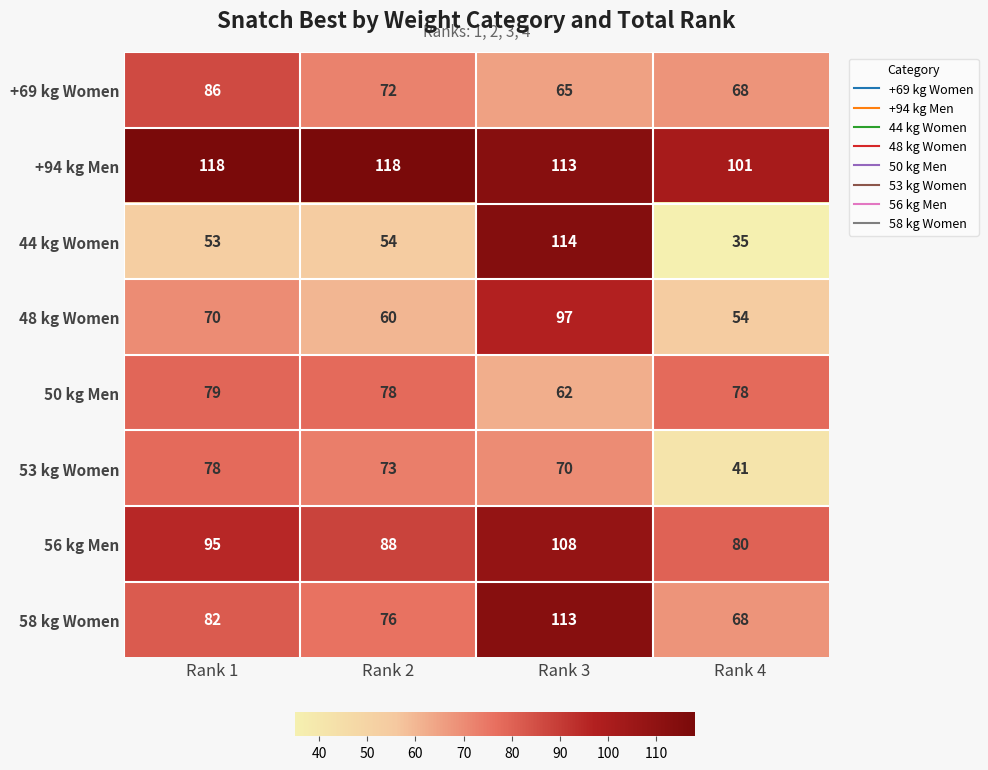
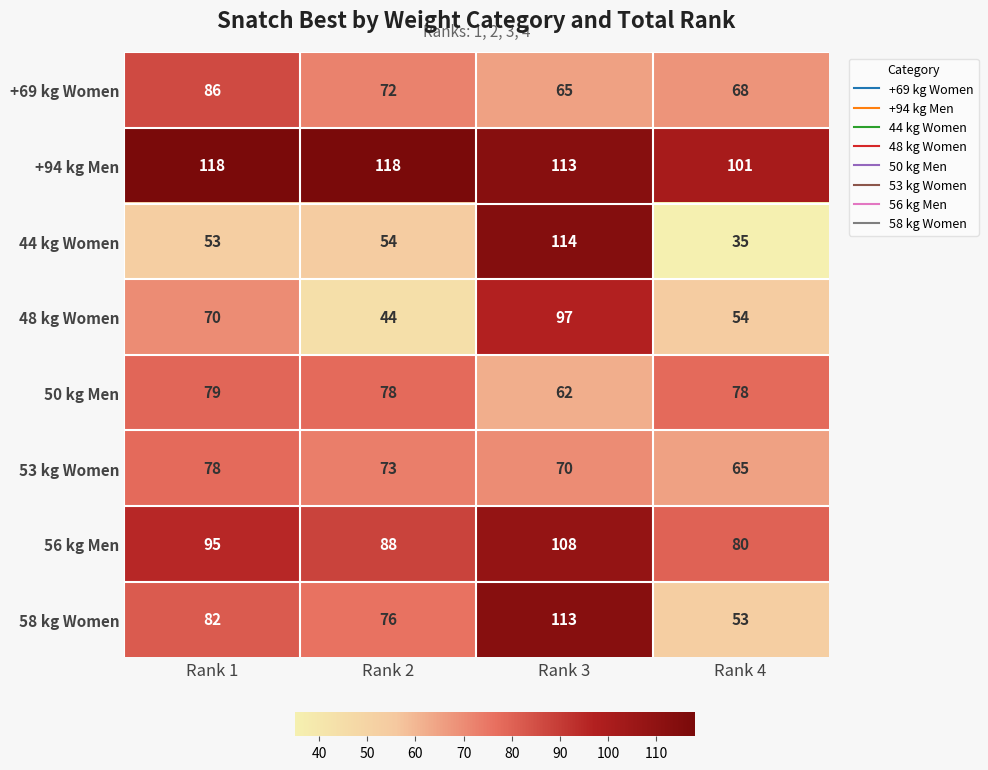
  {
    "+69 kg Women": {
      "Rank 1": 86,
      "Rank 2": 72,
      "Rank 3": 65,
      "Rank 4": 68
    },
    "+94 kg Men": {
      "Rank 1": 118,
      "Rank 2": 118,
      "Rank 3": 113,
      "Rank 4": 101
    },
    "44 kg Women": {
      "Rank 1": 53,
      "Rank 2": 54,
      "Rank 3": 114,
      "Rank 4": 35
    },
    "48 kg Women": {
      "Rank 1": 70,
-     "Rank 2": 60,
+     "Rank 2": 44,
      "Rank 3": 97,
      "Rank 4": 54
    },
    "50 kg Men": {
      "Rank 1": 79,
      "Rank 2": 78,
      "Rank 3": 62,
      "Rank 4": 78
    },
    "53 kg Women": {
      "Rank 1": 78,
      "Rank 2": 73,
      "Rank 3": 70,
-     "Rank 4": 41
+     "Rank 4": 65
    },
    "56 kg Men": {
      "Rank 1": 95,
      "Rank 2": 88,
      "Rank 3": 108,
      "Rank 4": 80
    },
    "58 kg Women": {
      "Rank 1": 82,
      "Rank 2": 76,
      "Rank 3": 113,
-     "Rank 4": 68
+     "Rank 4": 53
    }
  }
